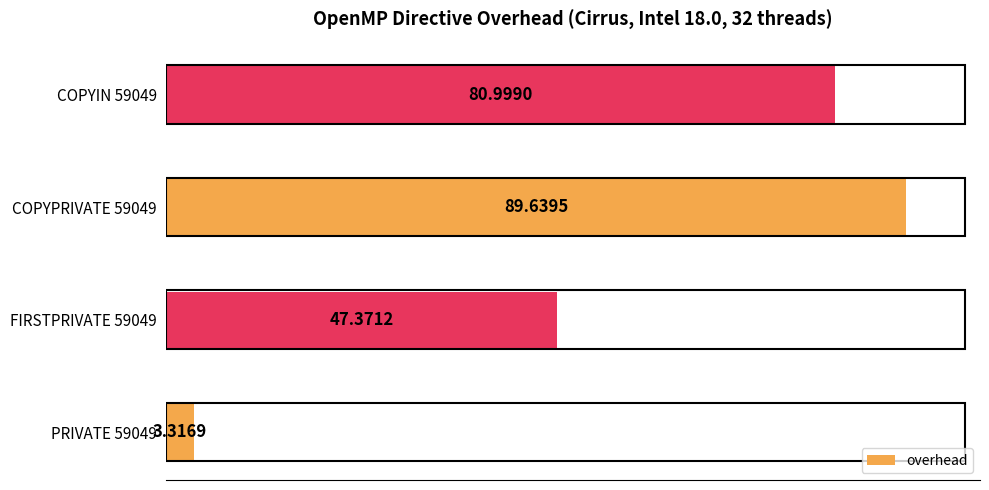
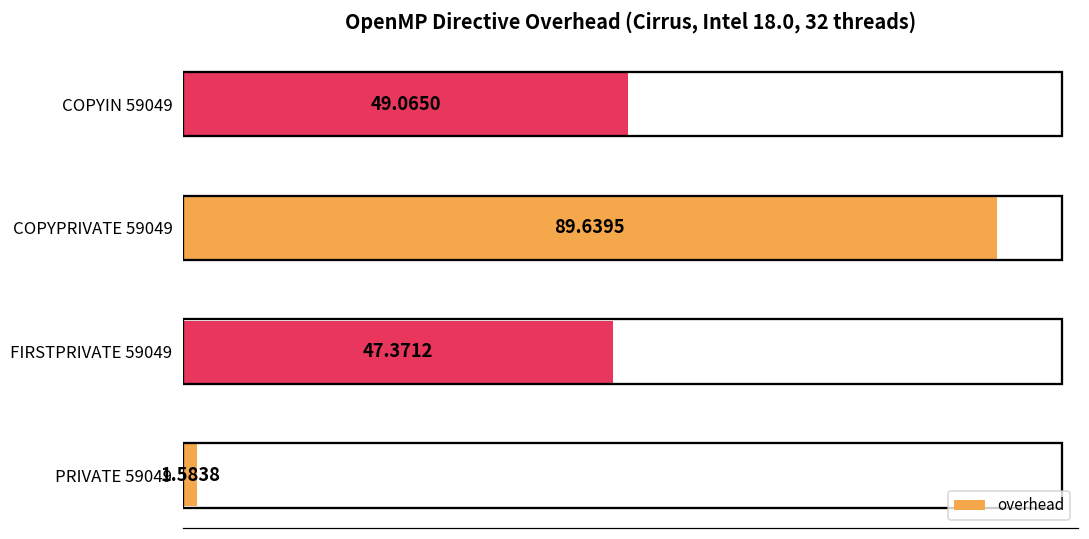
  {
-   "COPYIN 59049": 80.9990,
+   "COPYIN 59049": 49.0650,
    "COPYPRIVATE 59049": 89.6395,
    "FIRSTPRIVATE 59049": 47.3712,
-   "PRIVATE 59049": 3.3169
+   "PRIVATE 59049": 1.5838
  }
